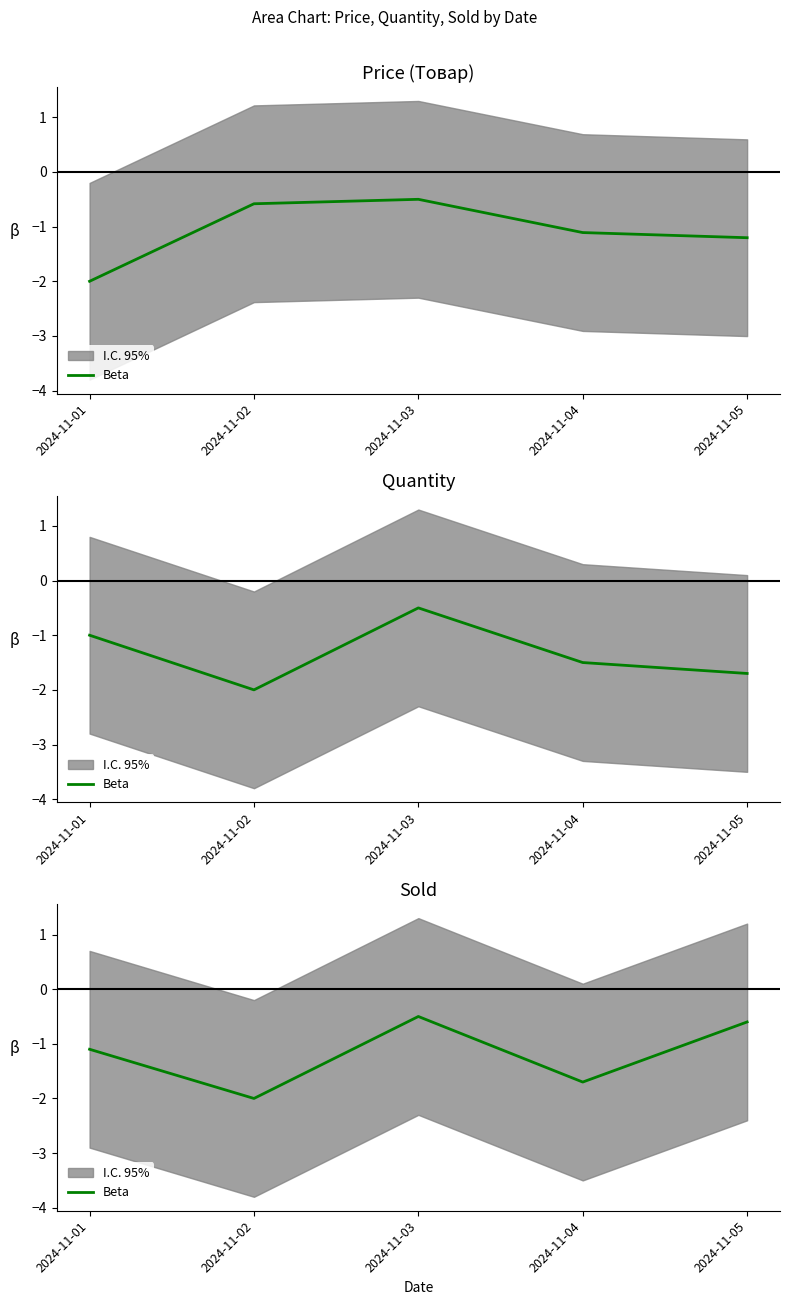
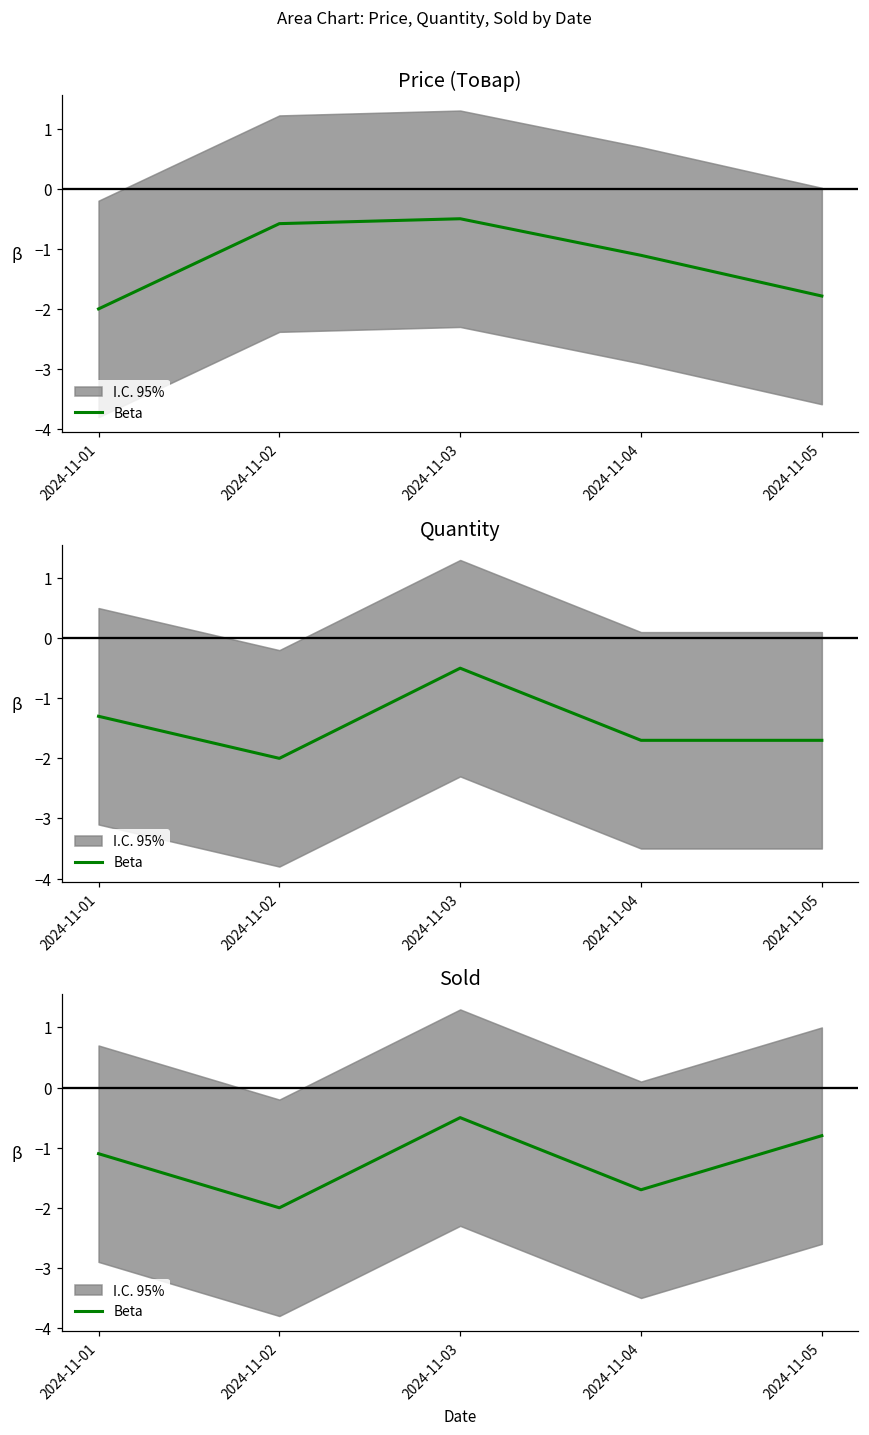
  {
    "Price (Товар)": {
      "Beta": {
        "2024-11-01": -2.0,
        "2024-11-02": -0.6,
        "2024-11-03": -0.5,
        "2024-11-04": -1.1,
-       "2024-11-05": -1.2
+       "2024-11-05": -1.8
      }
    },
    "Quantity": {
      "Beta": {
-       "2024-11-01": -1.0,
+       "2024-11-01": -1.3,
        "2024-11-02": -2.0,
        "2024-11-03": -0.5,
-       "2024-11-04": -1.5,
+       "2024-11-04": -1.7,
        "2024-11-05": -1.7
      }
    },
    "Sold": {
      "Beta": {
        "2024-11-01": -1.1,
        "2024-11-02": -2.0,
        "2024-11-03": -0.5,
        "2024-11-04": -1.7,
-       "2024-11-05": -0.6
+       "2024-11-05": -0.8
      }
    }
  }
